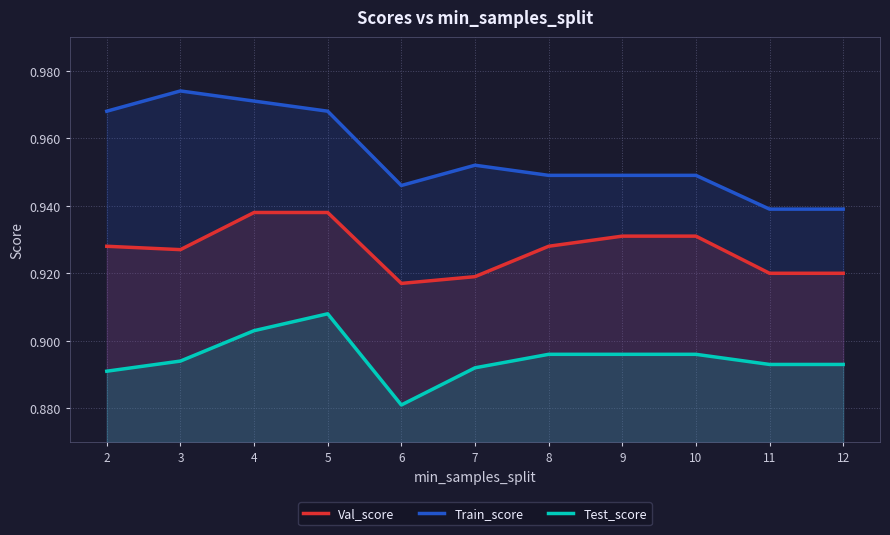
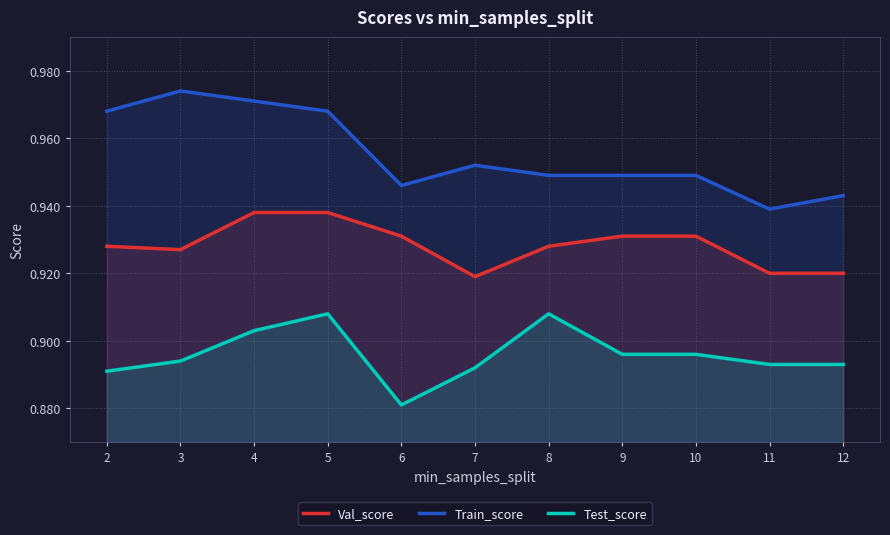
  {
    "Val_score": {
      "2": 0.928,
      "3": 0.927,
      "4": 0.938,
      "5": 0.938,
-     "6": 0.917,
+     "6": 0.931,
      "7": 0.919,
      "8": 0.928,
      "9": 0.931,
      "10": 0.931,
      "11": 0.920,
      "12": 0.920
    },
    "Train_score": {
      "2": 0.968,
      "3": 0.974,
      "4": 0.971,
      "5": 0.968,
      "6": 0.946,
      "7": 0.952,
      "8": 0.949,
      "9": 0.949,
      "10": 0.949,
      "11": 0.939,
-     "12": 0.939
+     "12": 0.943
    },
    "Test_score": {
      "2": 0.891,
      "3": 0.894,
      "4": 0.903,
      "5": 0.908,
      "6": 0.881,
      "7": 0.892,
-     "8": 0.896,
+     "8": 0.908,
      "9": 0.896,
      "10": 0.896,
      "11": 0.893,
      "12": 0.893
    }
  }
